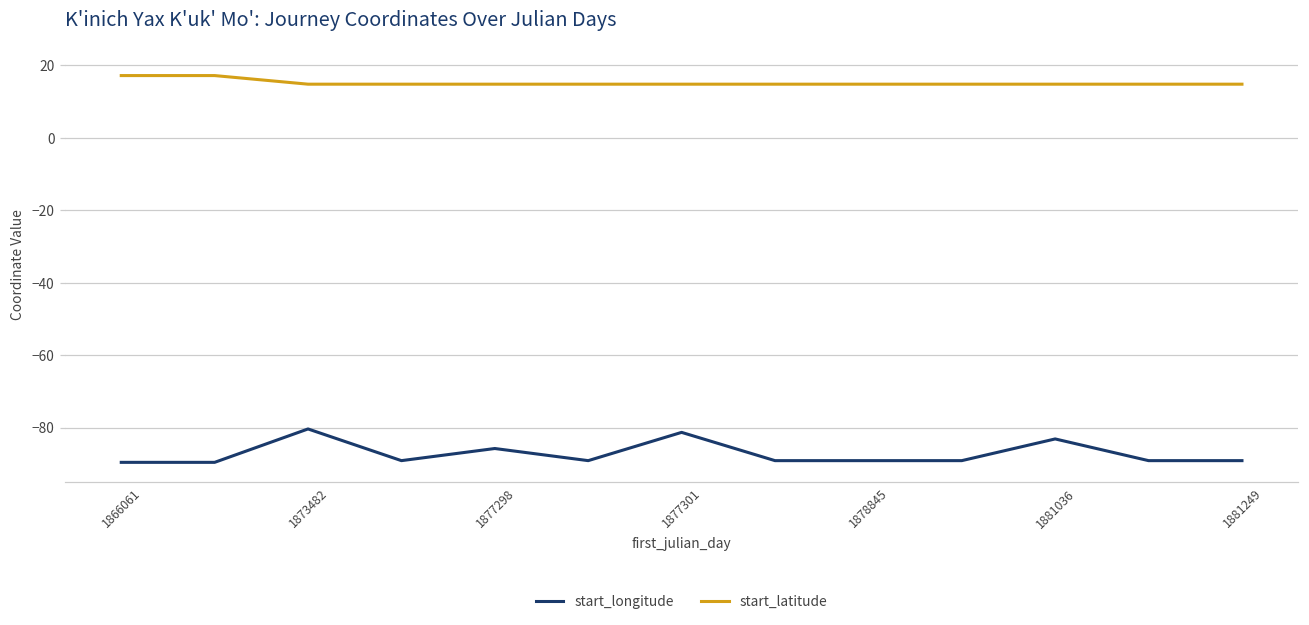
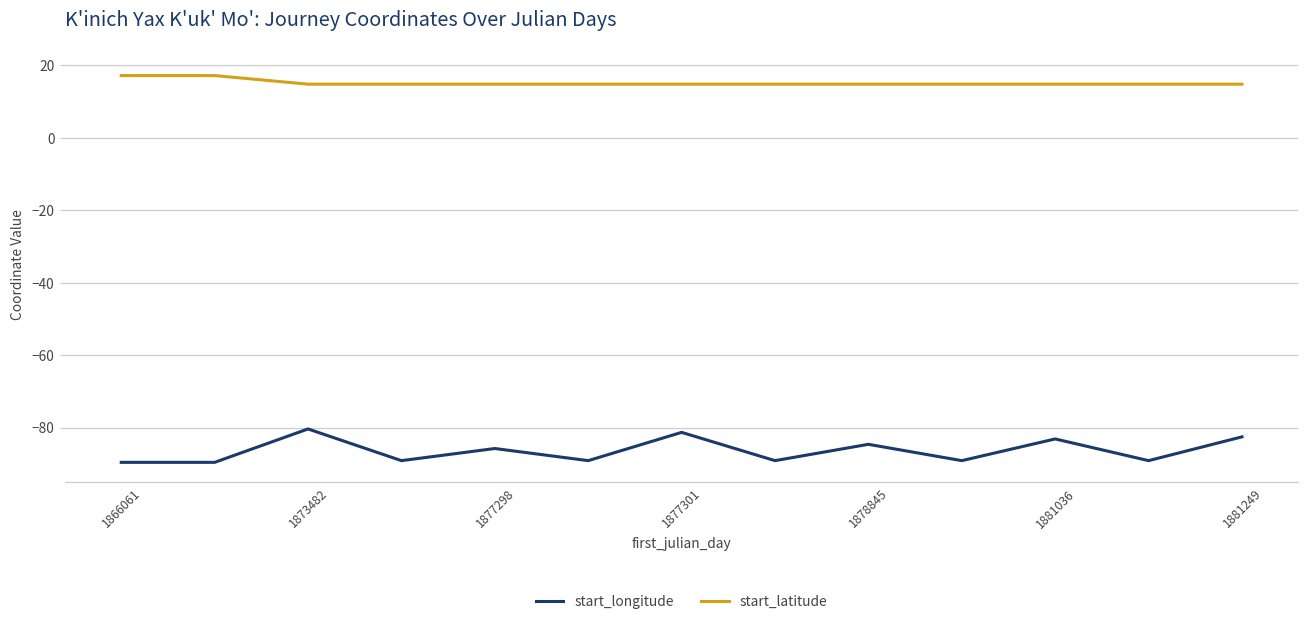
  {
    "start_longitude": {
      "1866061": -90,
      "1873482": -80,
      "1877298": -86,
      "1877301": -81,
-     "1878845": -89,
+     "1878845": -85,
      "1881036": -83,
-     "1881249": -89
+     "1881249": -83
    },
    "start_latitude": {
      "1866061": 17,
      "1873482": 15,
      "1877298": 15,
      "1877301": 15,
      "1878845": 15,
      "1881036": 15,
      "1881249": 15
    }
  }
